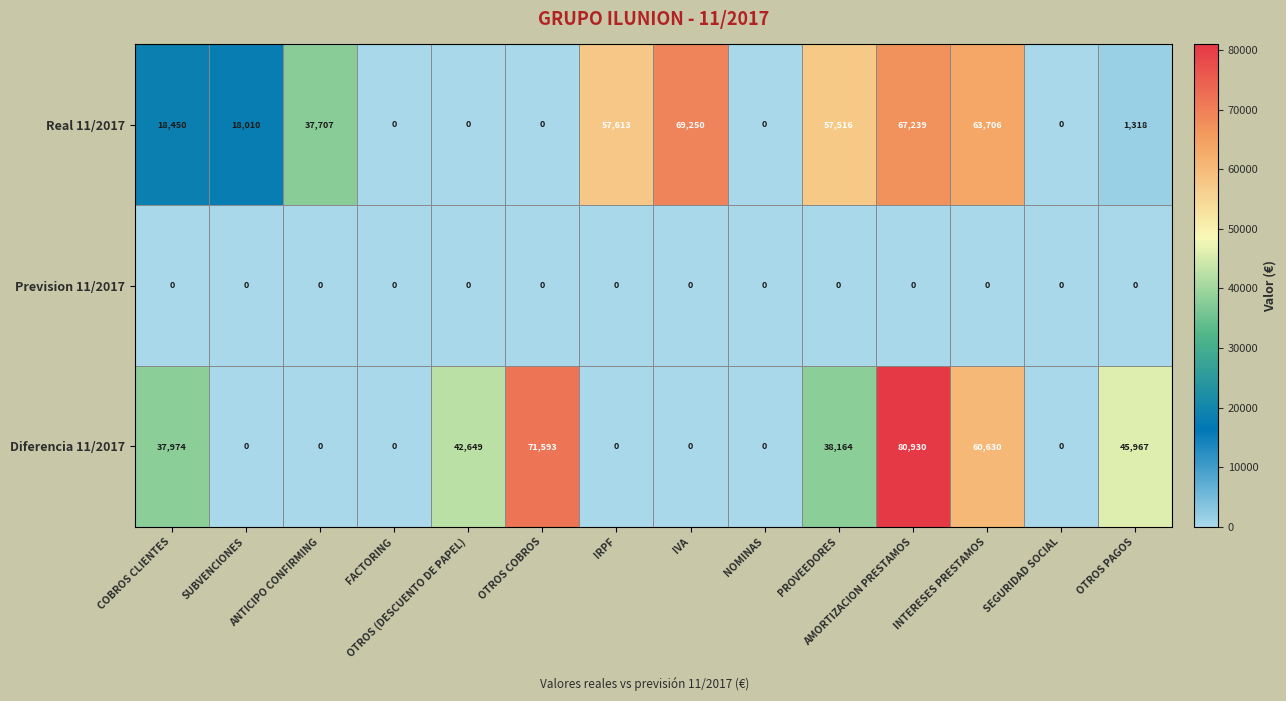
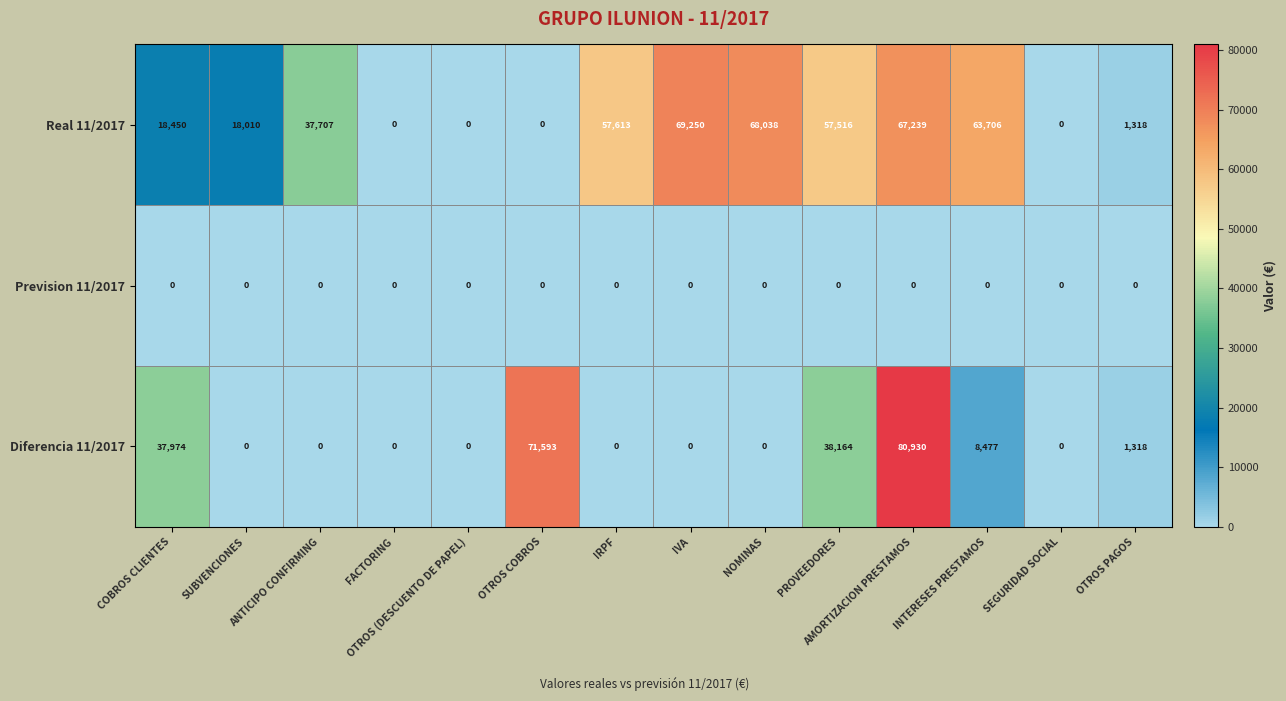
  {
    "Real 11/2017": {
      "COBROS CLIENTES": "18,450",
      "SUBVENCIONES": "18,010",
      "ANTICIPO CONFIRMING": "37,707",
      "FACTORING": "0",
      "OTROS (DESCUENTO DE PAPEL)": "0",
      "OTROS COBROS": "0",
      "IRPF": "57,613",
      "IVA": "69,250",
-     "NOMINAS": "0",
+     "NOMINAS": "68,038",
      "PROVEEDORES": "57,516",
      "AMORTIZACION PRESTAMOS": "67,239",
      "INTERESES PRESTAMOS": "63,706",
      "SEGURIDAD SOCIAL": "0",
      "OTROS PAGOS": "1,318"
    },
    "Prevision 11/2017": {
      "COBROS CLIENTES": "0",
      "SUBVENCIONES": "0",
      "ANTICIPO CONFIRMING": "0",
      "FACTORING": "0",
      "OTROS (DESCUENTO DE PAPEL)": "0",
      "OTROS COBROS": "0",
      "IRPF": "0",
      "IVA": "0",
      "NOMINAS": "0",
      "PROVEEDORES": "0",
      "AMORTIZACION PRESTAMOS": "0",
      "INTERESES PRESTAMOS": "0",
      "SEGURIDAD SOCIAL": "0",
      "OTROS PAGOS": "0"
    },
    "Diferencia 11/2017": {
      "COBROS CLIENTES": "37,974",
      "SUBVENCIONES": "0",
      "ANTICIPO CONFIRMING": "0",
      "FACTORING": "0",
-     "OTROS (DESCUENTO DE PAPEL)": "42,649",
+     "OTROS (DESCUENTO DE PAPEL)": "0",
      "OTROS COBROS": "71,593",
      "IRPF": "0",
      "IVA": "0",
      "NOMINAS": "0",
      "PROVEEDORES": "38,164",
      "AMORTIZACION PRESTAMOS": "80,930",
-     "INTERESES PRESTAMOS": "60,630",
+     "INTERESES PRESTAMOS": "8,477",
      "SEGURIDAD SOCIAL": "0",
-     "OTROS PAGOS": "45,967"
+     "OTROS PAGOS": "1,318"
    }
  }
